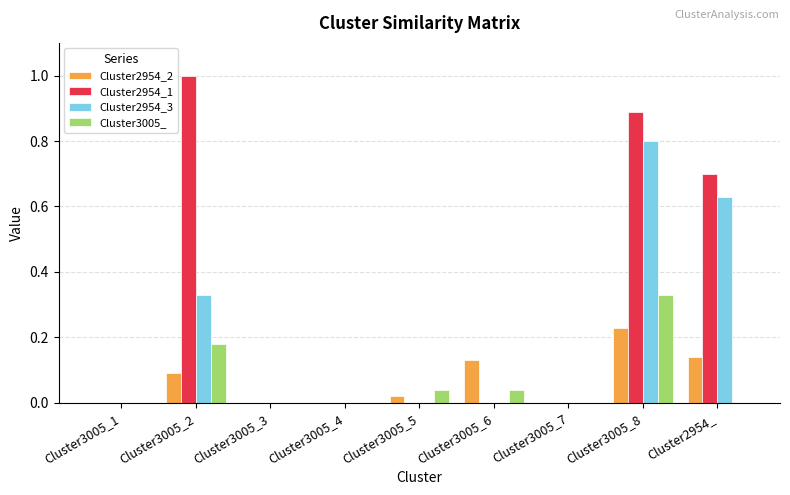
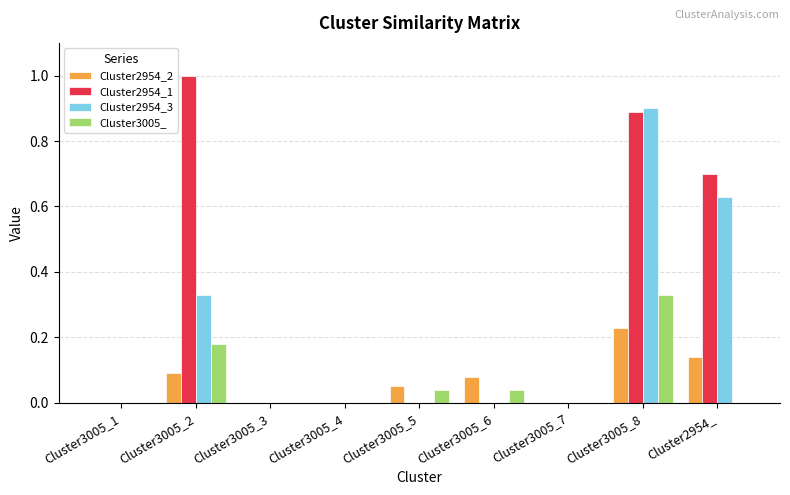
  {
    "Cluster2954_2": {
      "Cluster3005_1": 0.00,
      "Cluster3005_2": 0.09,
      "Cluster3005_3": 0.00,
      "Cluster3005_4": 0.00,
-     "Cluster3005_5": 0.02,
-     "Cluster3005_6": 0.13,
+     "Cluster3005_5": 0.05,
+     "Cluster3005_6": 0.08,
      "Cluster3005_7": 0.00,
      "Cluster3005_8": 0.23,
      "Cluster2954_": 0.14
    },
    "Cluster2954_1": {
      "Cluster3005_1": 0.00,
      "Cluster3005_2": 1.00,
      "Cluster3005_3": 0.00,
      "Cluster3005_4": 0.00,
      "Cluster3005_5": 0.00,
      "Cluster3005_6": 0.00,
      "Cluster3005_7": 0.00,
      "Cluster3005_8": 0.89,
      "Cluster2954_": 0.70
    },
    "Cluster2954_3": {
      "Cluster3005_1": 0.0,
      "Cluster3005_2": 0.33,
      "Cluster3005_3": 0.0,
      "Cluster3005_4": 0.0,
      "Cluster3005_5": 0.0,
      "Cluster3005_6": 0.0,
      "Cluster3005_7": 0.0,
-     "Cluster3005_8": 0.8,
+     "Cluster3005_8": 0.9,
      "Cluster2954_": 0.63
    },
    "Cluster3005_": {
      "Cluster3005_1": 0.00,
      "Cluster3005_2": 0.18,
      "Cluster3005_3": 0.00,
      "Cluster3005_4": 0.00,
      "Cluster3005_5": 0.04,
      "Cluster3005_6": 0.04,
      "Cluster3005_7": 0.00,
      "Cluster3005_8": 0.33,
      "Cluster2954_": 0.00
    }
  }
